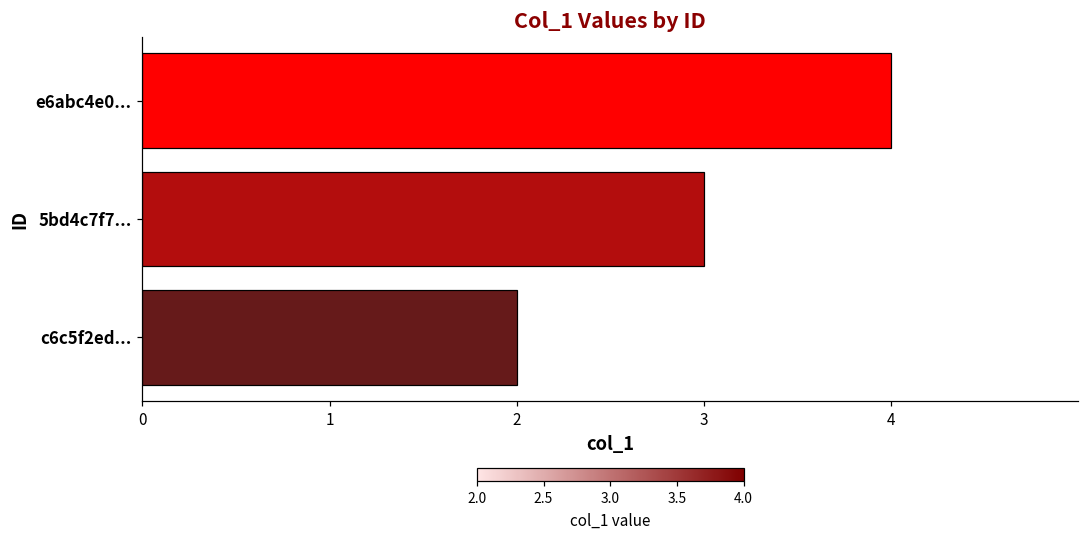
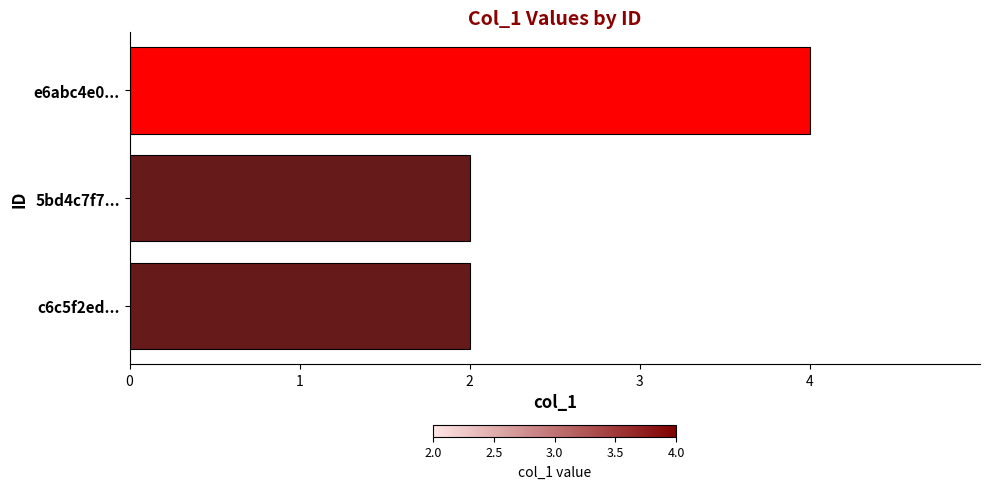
  {
    "e6abc4e0...": 4,
-   "5bd4c7f7...": 3,
+   "5bd4c7f7...": 2,
    "c6c5f2ed...": 2
  }
